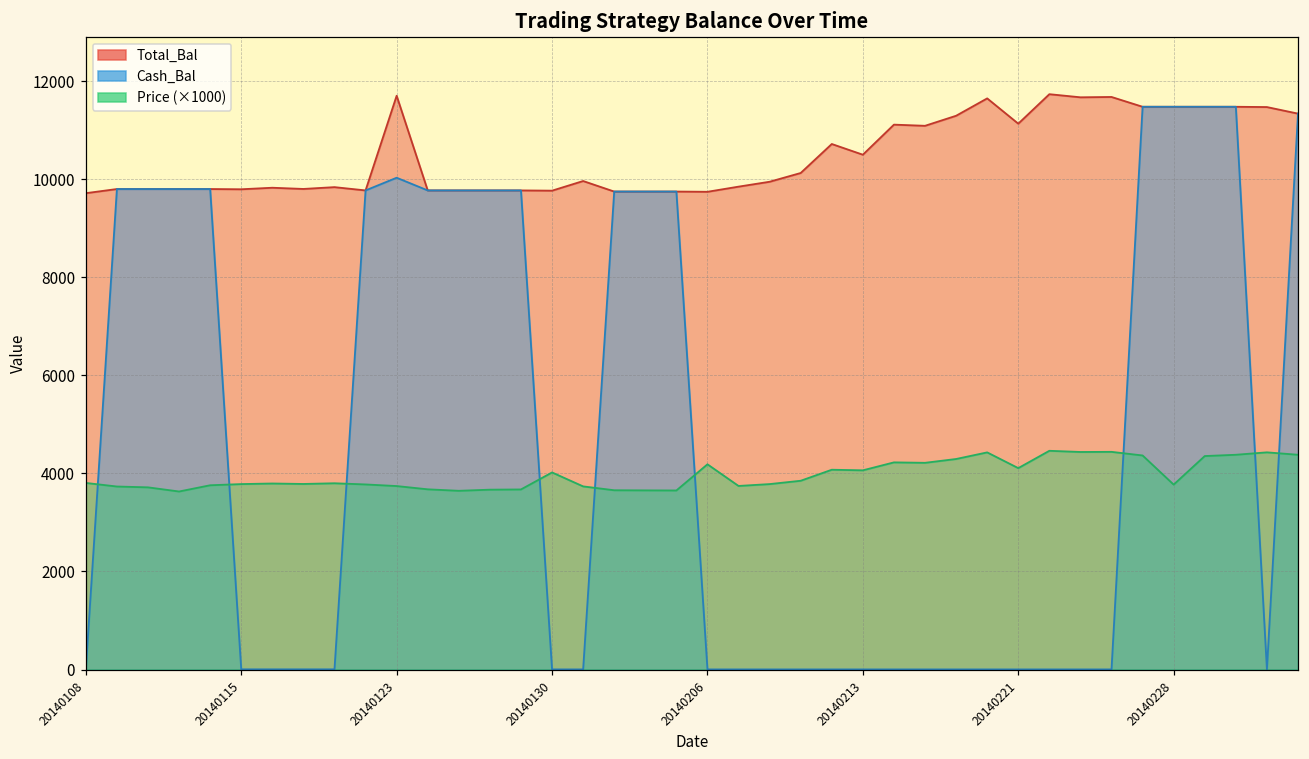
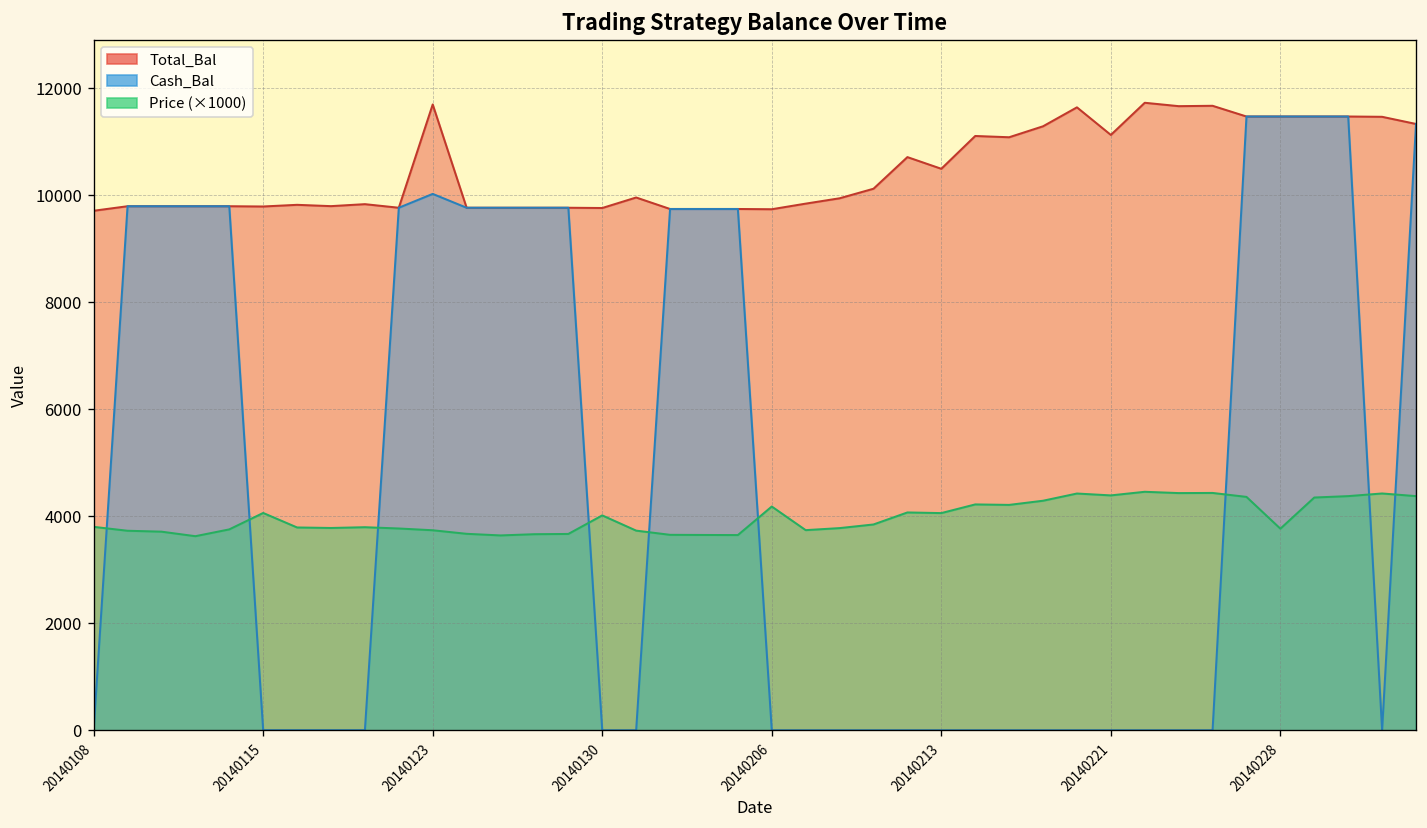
  {
    "Total_Bal": {
      "20140108": 9700,
      "20140115": 9800,
      "20140123": 11700,
      "20140130": 9800,
      "20140206": 9700,
      "20140213": 10500,
      "20140221": 11100
    },
    "Cash_Bal": {
      "20140108": 0,
      "20140115": 0,
      "20140123": 10000,
      "20140130": 0,
      "20140206": 0,
      "20140213": 0,
      "20140221": 0
    },
    "Price (×1000)": {
      "20140108": 3800,
-     "20140115": 3800,
+     "20140115": 4100,
      "20140123": 3700,
      "20140130": 4000,
      "20140206": 4200,
      "20140213": 4100,
-     "20140221": 4100,
+     "20140221": 4400,
      "20140228": 3800
    }
  }
